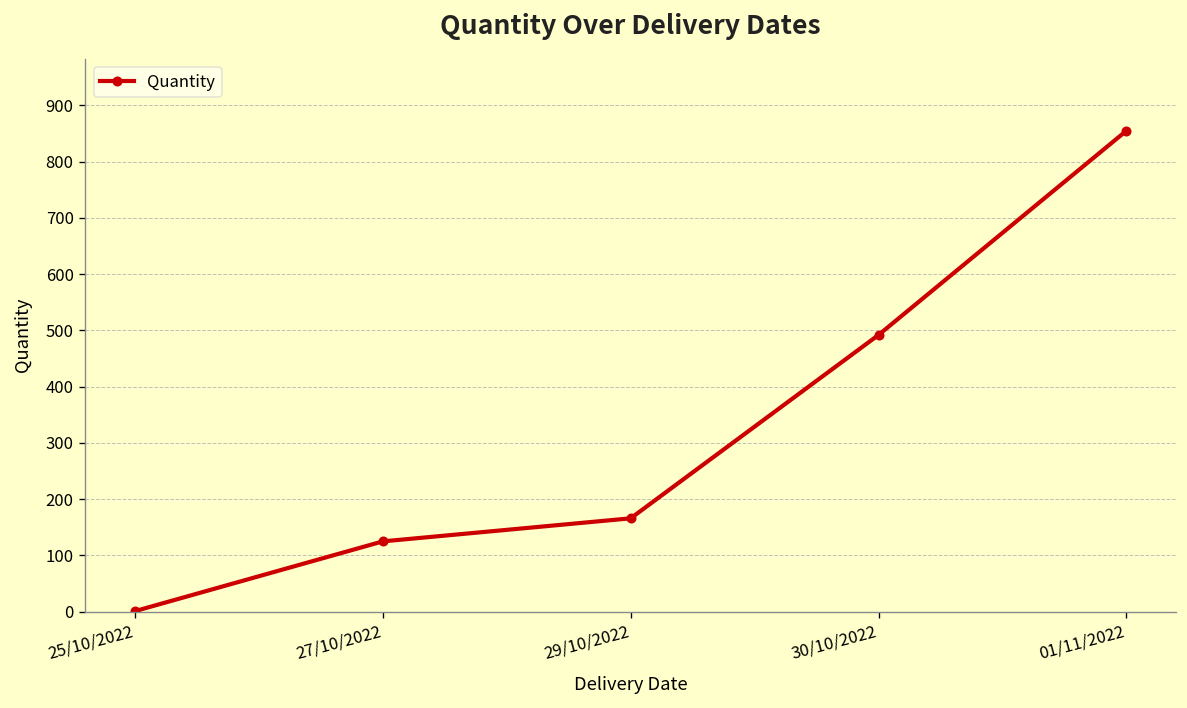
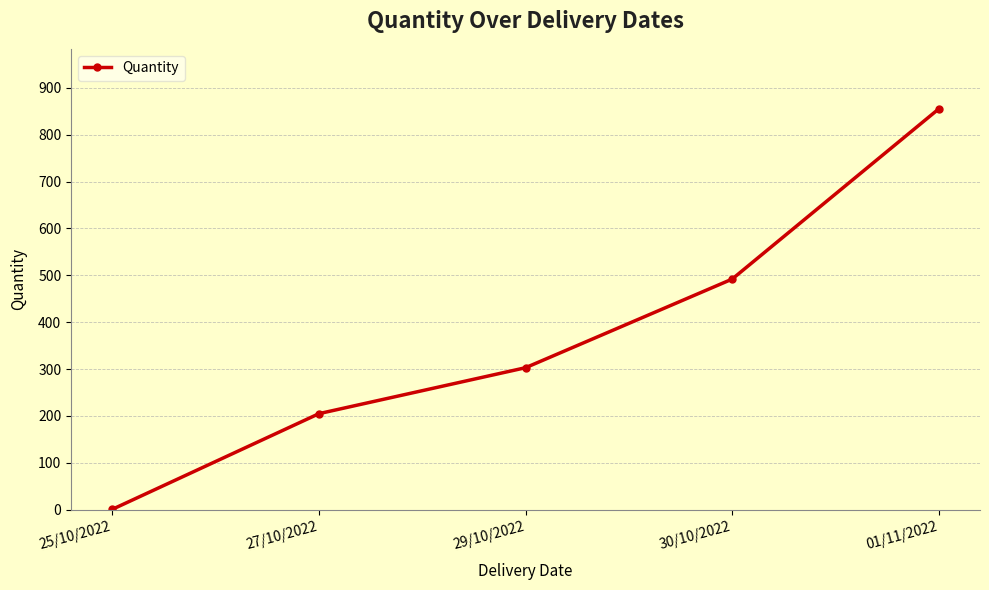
  {
    "25/10/2022": 0,
-   "27/10/2022": 130,
-   "29/10/2022": 170,
+   "27/10/2022": 210,
+   "29/10/2022": 300,
    "30/10/2022": 490,
    "01/11/2022": 860
  }
